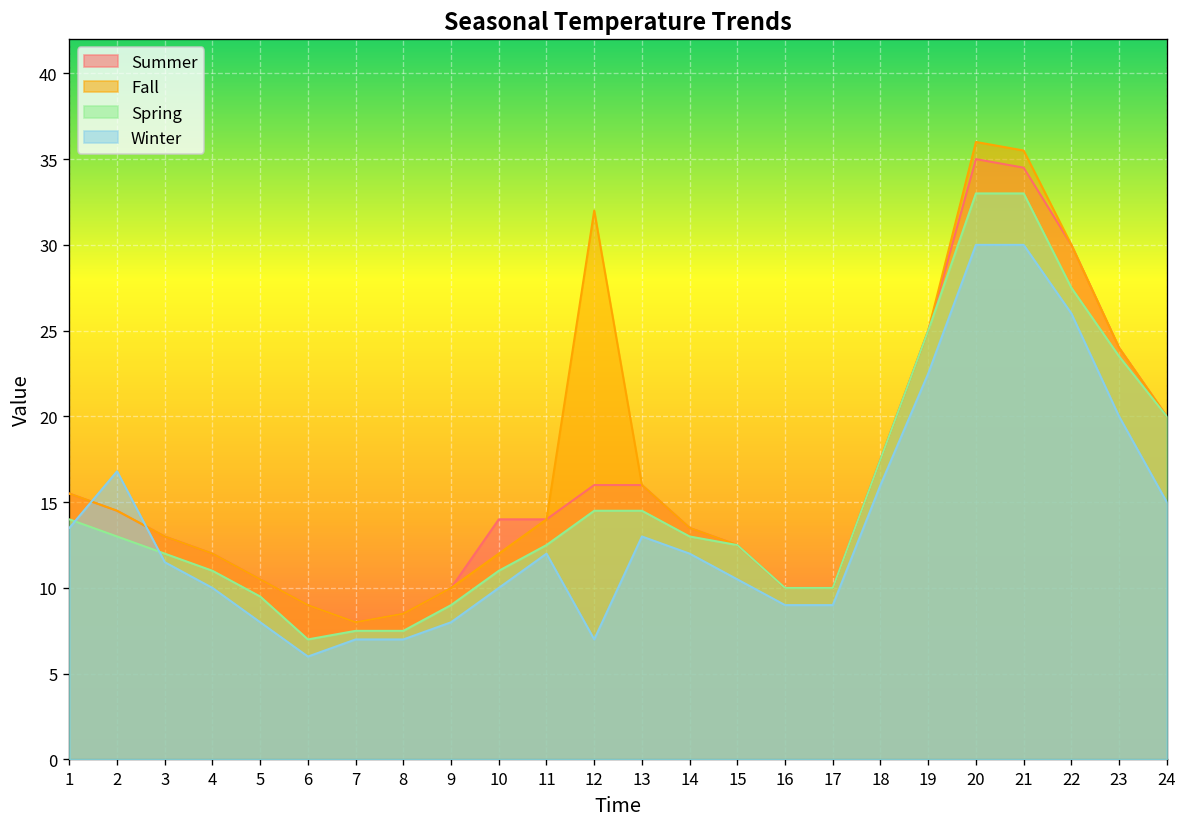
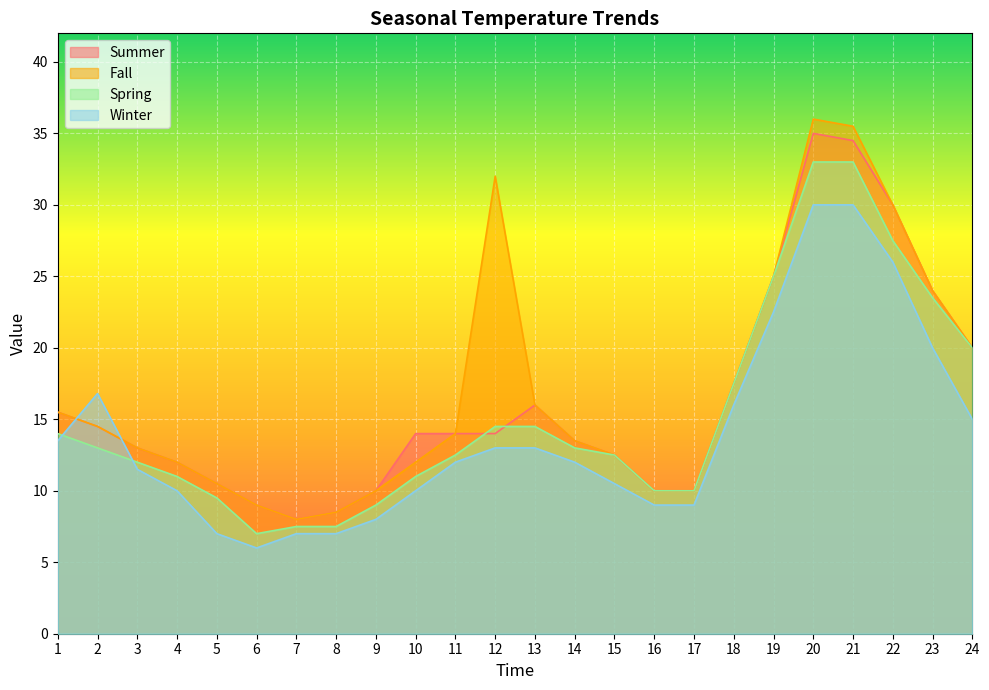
  {
    "Summer": {
      "10": 14,
-     "12": 16,
+     "12": 14,
      "20": 35,
      "21": 34.5
    },
    "Fall": {
      "10": 12,
      "12": 32,
      "20": 36,
      "21": 35.5
    },
    "Spring": {
      "1": 14,
      "2": 13,
      "3": 12,
      "4": 11,
      "5": 9.5,
      "6": 7,
      "7": 7.5,
      "8": 7.5,
      "9": 9,
      "10": 11,
      "11": 12.5,
      "12": 14.5,
      "13": 14.5,
      "14": 13,
      "20": 33,
      "21": 33,
      "22": 27.5,
      "23": 23.5
    },
    "Winter": {
      "1": 13.5,
      "2": 16.8,
      "3": 11.5,
      "4": 10,
-     "5": 8,
+     "5": 7,
      "6": 6,
      "7": 7,
      "8": 7,
      "9": 8,
      "10": 10,
      "11": 12,
-     "12": 7,
+     "12": 13,
      "13": 13,
      "14": 12,
      "15": 10.5,
      "16": 9,
      "17": 9,
      "18": 16,
      "19": 22.5,
      "20": 30,
      "21": 30,
      "22": 26,
      "23": 20,
      "24": 15
    }
  }
